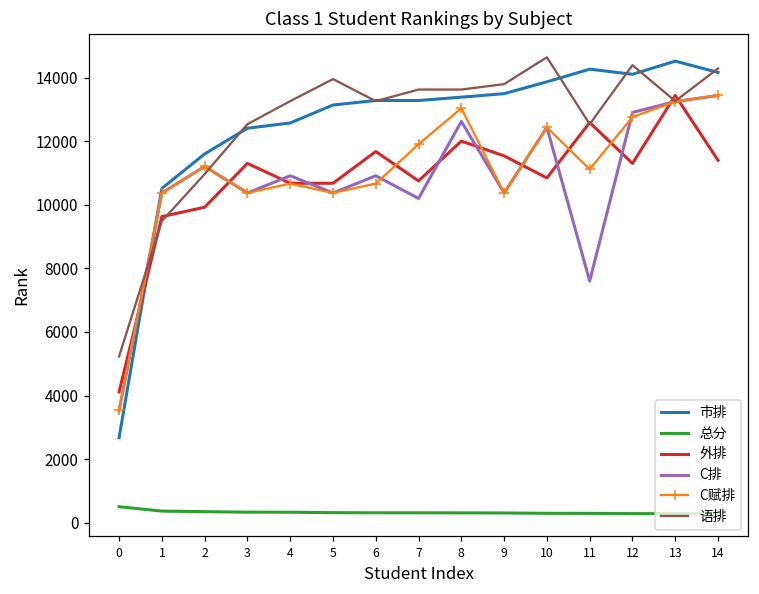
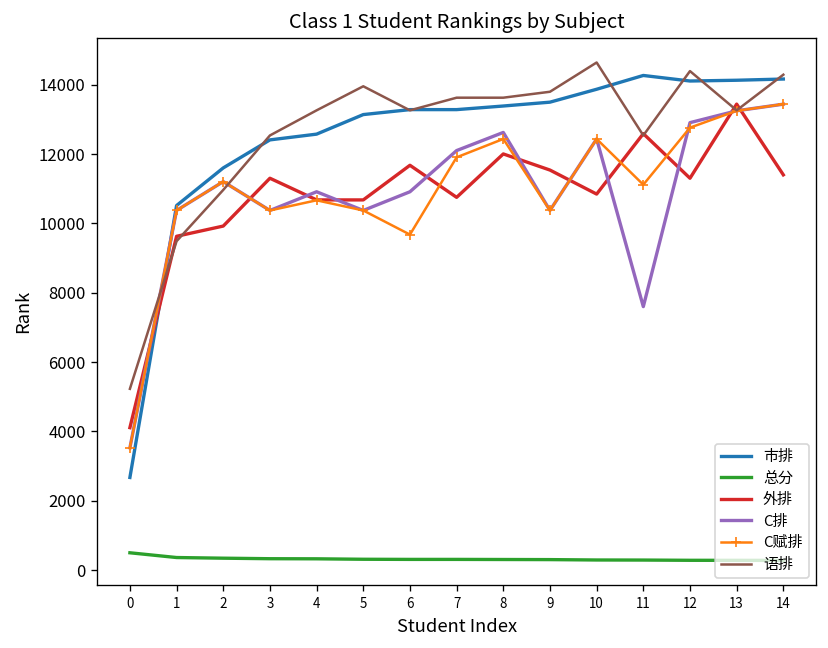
  {
    "市排": {
      "0": 2700,
      "1": 10500,
      "2": 11600,
      "3": 12400,
      "4": 12600,
      "5": 13100,
      "7": 13300,
      "8": 13400,
      "9": 13500,
      "10": 13900,
      "11": 14300,
      "12": 14100,
-     "13": 14500,
+     "13": 14100,
      "14": 14200
    },
    "总分": {
      "0": 500,
      "1": 400,
      "2": 300,
      "3": 300,
      "4": 300,
      "5": 300,
      "6": 300,
      "7": 300,
      "8": 300,
      "9": 300,
      "10": 300,
      "11": 300,
      "12": 300
    },
    "外排": {
      "0": 4100,
      "1": 9600,
      "2": 9900,
      "3": 11300,
      "5": 10700,
      "6": 11700,
      "7": 10800,
      "8": 12000,
      "9": 11500,
      "10": 10800,
      "12": 11300,
      "13": 13400,
      "14": 11400
    },
    "C排": {
      "4": 10900,
      "6": 10900,
-     "7": 10200,
+     "7": 12100,
      "8": 12600,
      "11": 7600,
      "12": 12900
    },
    "C赋排": {
-     "6": 10700,
+     "6": 9700,
      "7": 11900,
-     "8": 13000,
+     "8": 12400,
      "11": 11100,
      "12": 12800
    },
    "语排": {
      "0": 5200,
      "1": 9500,
      "2": 11000,
      "3": 12500,
      "4": 13300,
      "5": 14000,
      "7": 13600,
      "8": 13600,
      "9": 13800,
      "10": 14600,
      "12": 14400,
      "14": 14300
    }
  }
